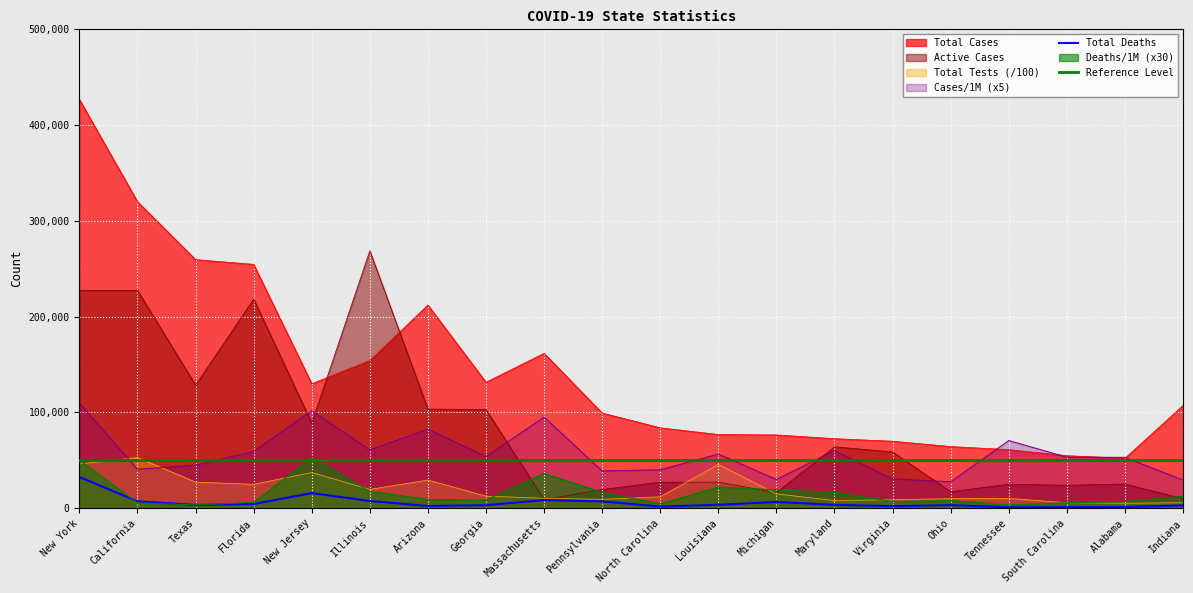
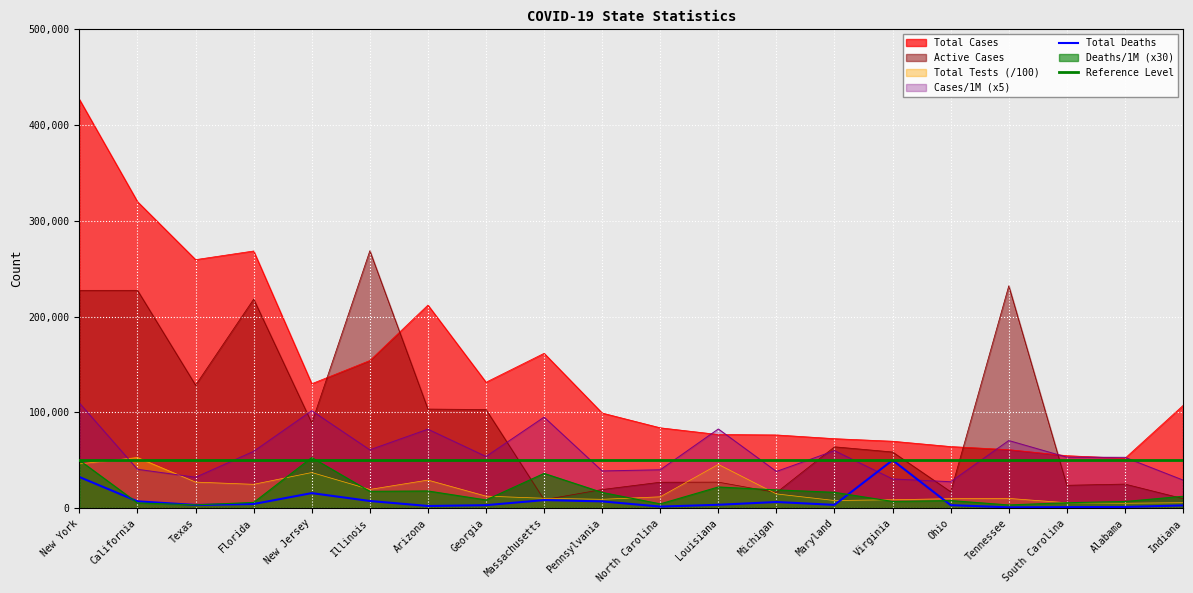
  {
    "Total Cases": {
      "New York": "430,000",
      "California": "320,000",
      "Texas": "260,000",
-     "Florida": "250,000",
+     "Florida": "270,000",
      "New Jersey": "130,000",
      "Illinois": "150,000",
      "Arizona": "210,000",
      "Georgia": "130,000",
      "Massachusetts": "160,000",
      "Pennsylvania": "100,000",
      "North Carolina": "80,000",
      "Louisiana": "80,000",
      "Michigan": "80,000",
      "Maryland": "70,000",
      "Virginia": "70,000",
      "Ohio": "60,000",
      "Tennessee": "60,000",
      "Indiana": "110,000"
    },
    "Active Cases": {
      "New York": "230,000",
      "California": "230,000",
      "Texas": "130,000",
      "Florida": "220,000",
      "New Jersey": "90,000",
      "Illinois": "270,000",
      "Arizona": "100,000",
      "Georgia": "100,000",
      "Pennsylvania": "20,000",
      "North Carolina": "30,000",
      "Louisiana": "30,000",
      "Maryland": "60,000",
      "Virginia": "60,000",
      "Ohio": "20,000",
-     "Tennessee": "20,000",
+     "Tennessee": "230,000",
      "South Carolina": "20,000",
      "Alabama": "30,000"
    },
    "Total Tests (/100)": {
      "New York": "50,000",
      "California": "50,000",
      "Texas": "30,000",
      "Florida": "20,000",
      "New Jersey": "40,000",
      "Arizona": "30,000",
      "Georgia": "10,000",
      "North Carolina": "10,000",
      "Louisiana": "50,000",
      "Maryland": "10,000",
      "Tennessee": "10,000",
      "Indiana": "10,000"
    },
    "Cases/1M (x5)": {
      "New York": "110,000",
      "California": "40,000",
-     "Texas": "40,000",
+     "Texas": "30,000",
      "Florida": "60,000",
      "New Jersey": "100,000",
      "Illinois": "60,000",
      "Arizona": "80,000",
      "Georgia": "50,000",
      "Massachusetts": "90,000",
      "Pennsylvania": "40,000",
      "North Carolina": "40,000",
-     "Louisiana": "60,000",
-     "Michigan": "30,000",
+     "Louisiana": "80,000",
+     "Michigan": "40,000",
      "Maryland": "60,000",
      "Virginia": "30,000",
      "Ohio": "30,000",
      "Tennessee": "70,000",
      "Indiana": "30,000"
    },
    "Total Deaths": {
      "New York": "30,000",
      "New Jersey": "20,000",
      "Illinois": "10,000",
      "Arizona": "0",
      "Georgia": "0",
      "North Carolina": "0",
      "Louisiana": "0",
      "Michigan": "10,000",
      "Maryland": "0",
-     "Virginia": "0",
+     "Virginia": "50,000",
      "Ohio": "0",
      "South Carolina": "0",
      "Alabama": "0",
      "Indiana": "0"
    },
    "Deaths/1M (x30)": {
      "New York": "50,000",
      "New Jersey": "50,000",
-     "Arizona": "10,000",
+     "Arizona": "20,000",
      "Georgia": "10,000",
      "Massachusetts": "40,000",
      "Pennsylvania": "20,000",
      "North Carolina": "0",
      "Louisiana": "20,000",
      "Michigan": "20,000",
      "Maryland": "20,000"
    }
  }
